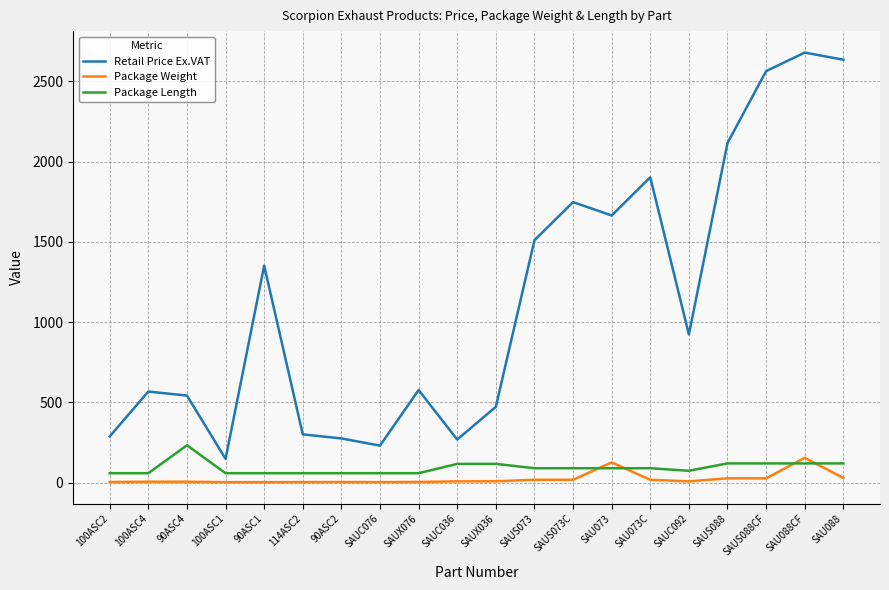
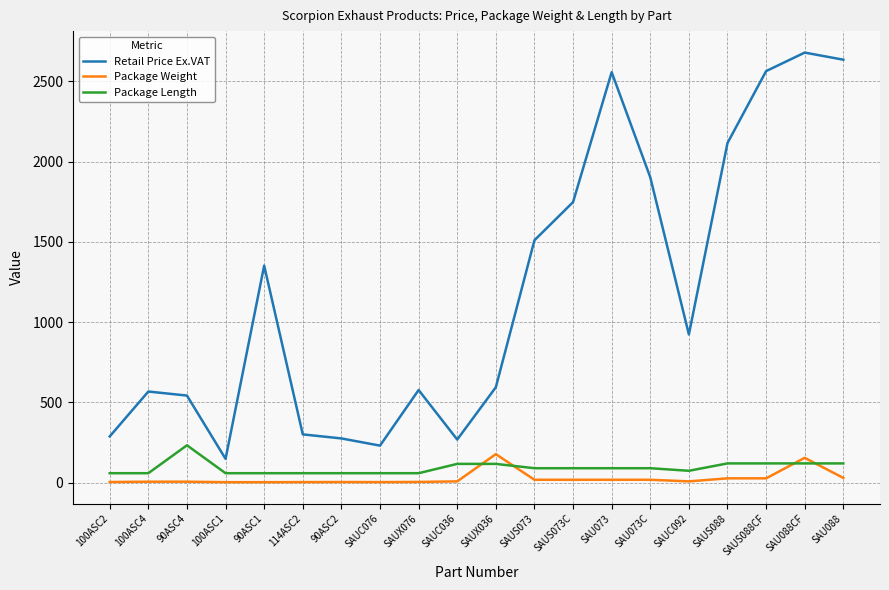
  {
    "Retail Price Ex.VAT": {
      "100ASC2": 290,
      "100ASC4": 570,
      "90ASC4": 540,
      "100ASC1": 150,
      "90ASC1": 1350,
      "114ASC2": 300,
      "90ASC2": 270,
      "SAUC076": 230,
      "SAUX076": 580,
      "SAUC036": 270,
-     "SAUX036": 470,
+     "SAUX036": 590,
      "SAUS073": 1510,
      "SAUS073C": 1750,
-     "SAU073": 1660,
+     "SAU073": 2560,
      "SAU073C": 1900,
      "SAUC092": 920,
      "SAUS088": 2120,
      "SAUS088CF": 2560,
      "SAU088CF": 2680,
      "SAU088": 2640
    },
    "Package Weight": {
      "100ASC2": 0,
      "100ASC4": 10,
      "90ASC4": 10,
      "100ASC1": 0,
      "90ASC1": 0,
      "114ASC2": 0,
      "90ASC2": 0,
      "SAUC076": 0,
      "SAUX076": 0,
      "SAUC036": 10,
-     "SAUX036": 10,
+     "SAUX036": 180,
      "SAUS073": 20,
      "SAUS073C": 20,
-     "SAU073": 130,
+     "SAU073": 20,
      "SAU073C": 20,
      "SAUC092": 10,
      "SAUS088": 30,
      "SAUS088CF": 30,
      "SAU088CF": 150,
      "SAU088": 30
    },
    "Package Length": {
      "100ASC2": 60,
      "100ASC4": 60,
      "90ASC4": 230,
      "100ASC1": 60,
      "90ASC1": 60,
      "114ASC2": 60,
      "90ASC2": 60,
      "SAUC076": 60,
      "SAUX076": 60,
      "SAUC036": 120,
      "SAUX036": 120,
      "SAUS073": 90,
      "SAUS073C": 90,
      "SAU073": 90,
      "SAU073C": 90,
      "SAUC092": 70,
      "SAUS088": 120,
      "SAUS088CF": 120,
      "SAU088CF": 120,
      "SAU088": 120
    }
  }
